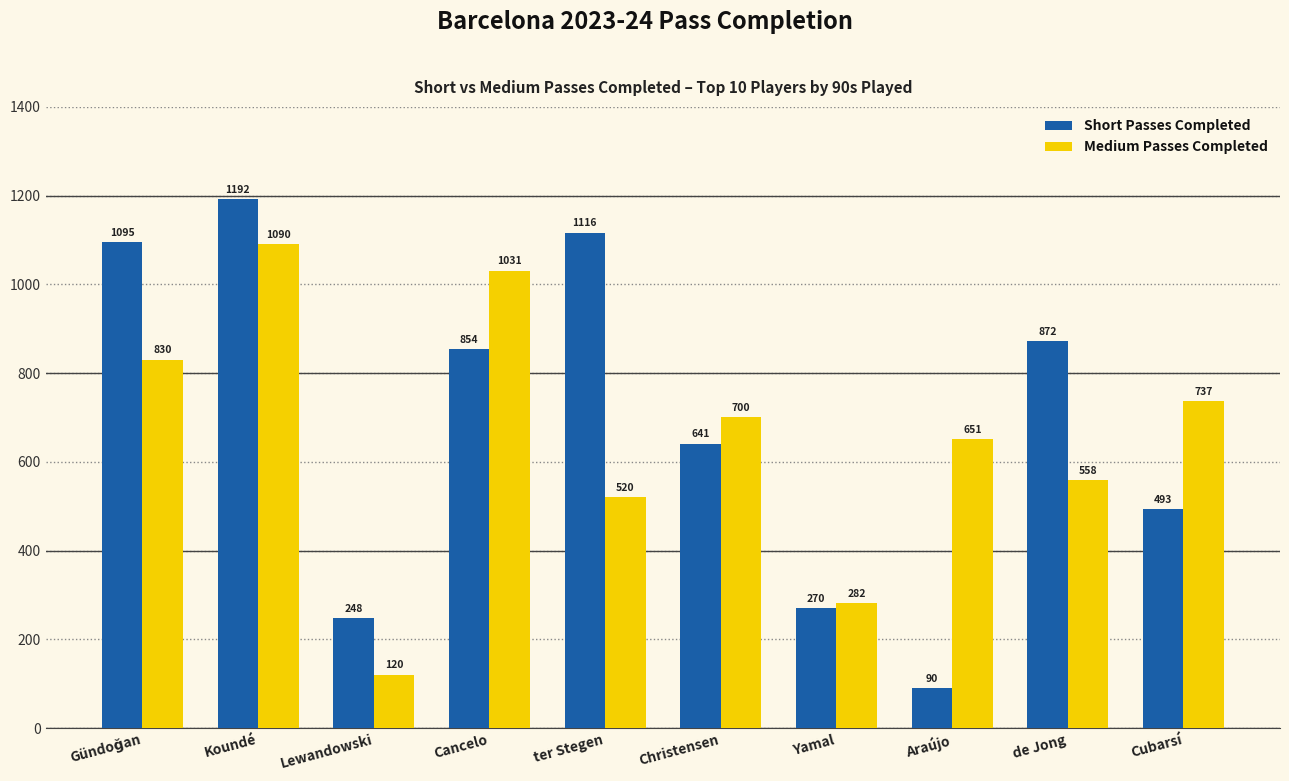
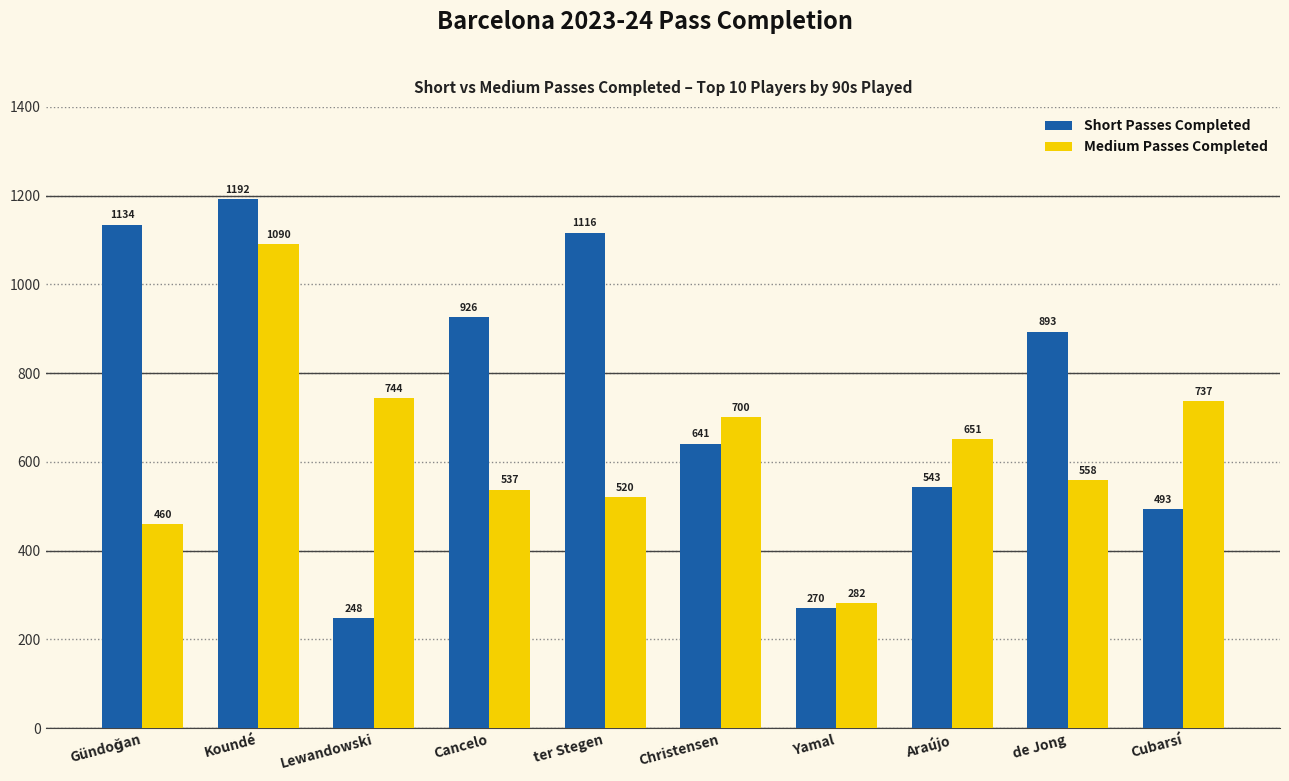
  {
    "Short Passes Completed": {
-     "Gündoğan": 1095,
+     "Gündoğan": 1134,
      "Koundé": 1192,
      "Lewandowski": 248,
-     "Cancelo": 854,
+     "Cancelo": 926,
      "ter Stegen": 1116,
      "Christensen": 641,
      "Yamal": 270,
-     "Araújo": 90,
-     "de Jong": 872,
+     "Araújo": 543,
+     "de Jong": 893,
      "Cubarsí": 493
    },
    "Medium Passes Completed": {
-     "Gündoğan": 830,
+     "Gündoğan": 460,
      "Koundé": 1090,
-     "Lewandowski": 120,
-     "Cancelo": 1031,
+     "Lewandowski": 744,
+     "Cancelo": 537,
      "ter Stegen": 520,
      "Christensen": 700,
      "Yamal": 282,
      "Araújo": 651,
      "de Jong": 558,
      "Cubarsí": 737
    }
  }
